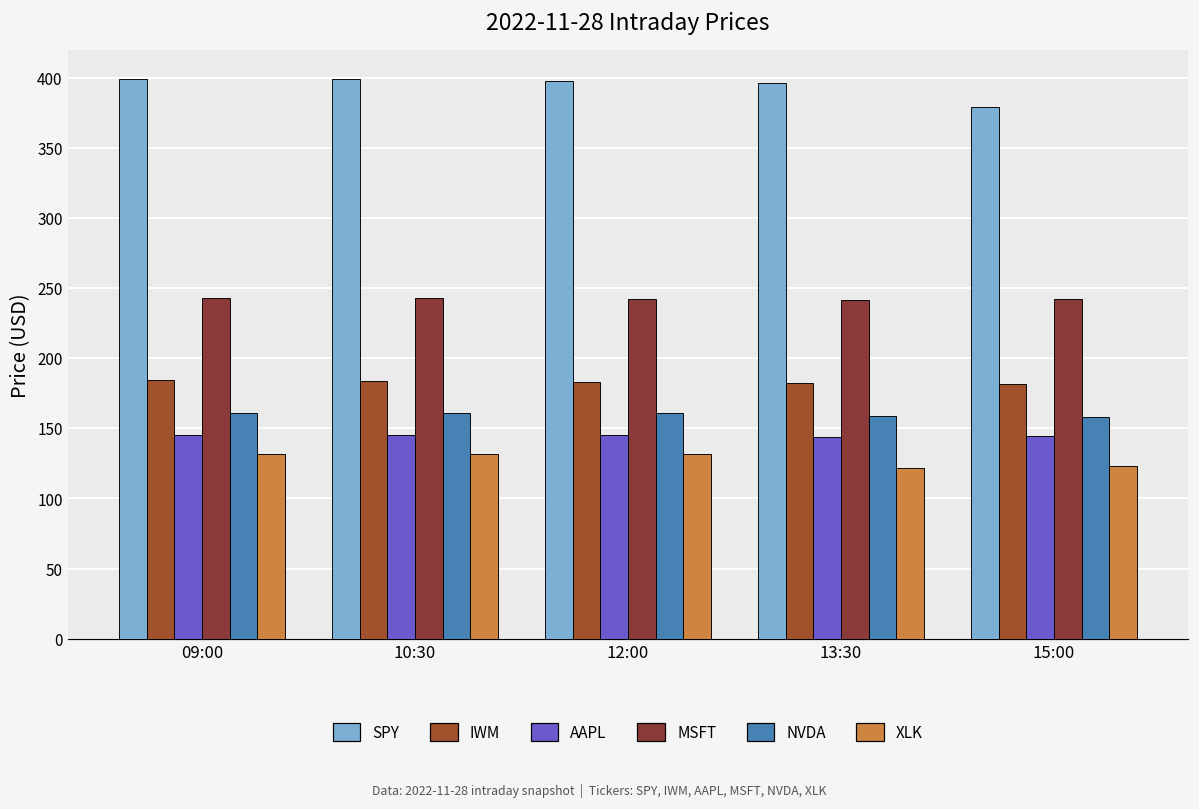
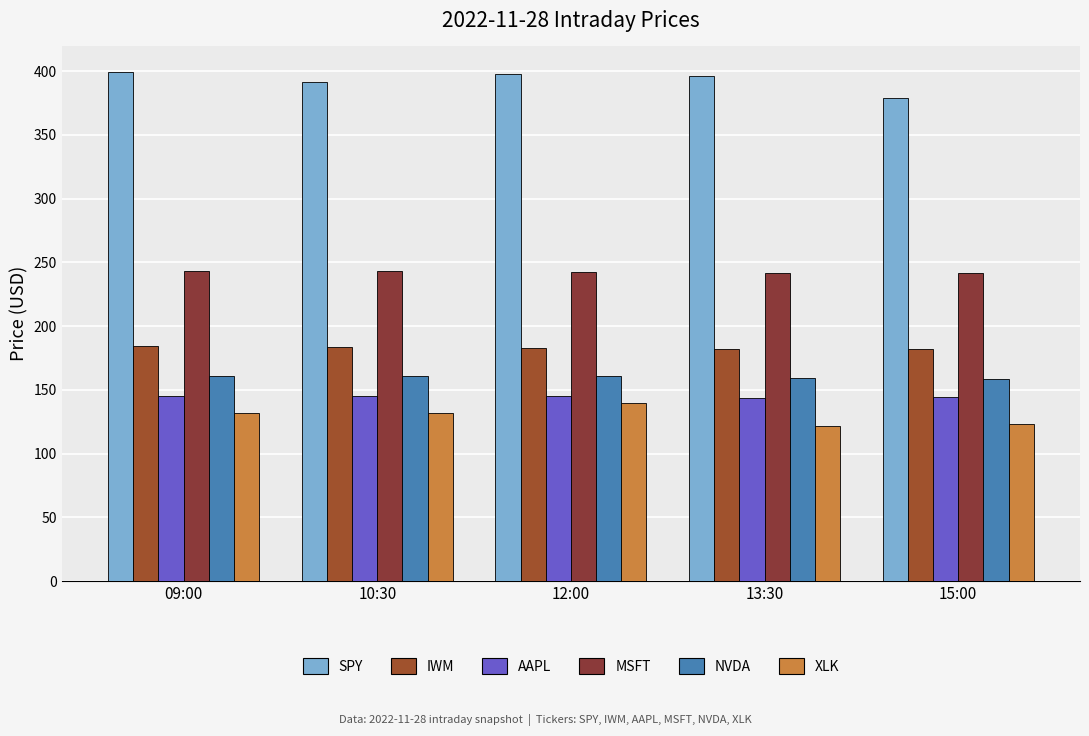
  {
    "SPY": {
      "09:00": 399,
-     "10:30": 399,
+     "10:30": 391,
      "12:00": 398,
      "13:30": 396,
      "15:00": 379
    },
    "XLK": {
      "09:00": 132,
      "10:30": 132,
-     "12:00": 131,
+     "12:00": 139,
      "13:30": 122,
      "15:00": 123
    }
  }
